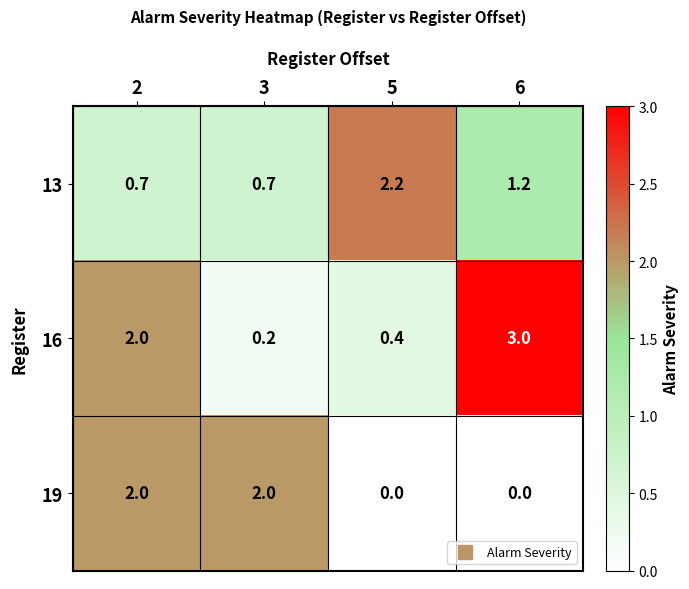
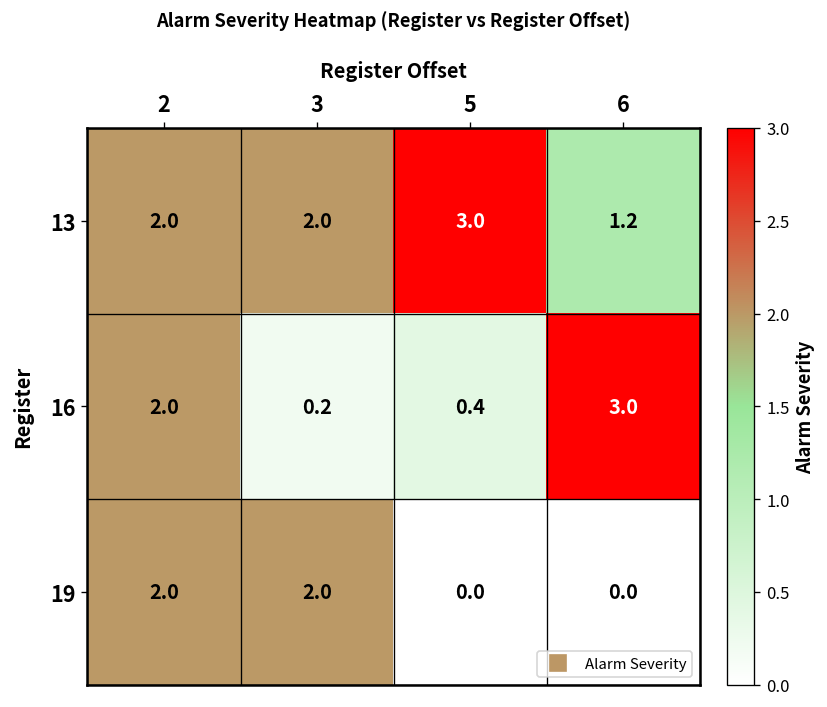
  {
    "13": {
-     "2": 0.7,
-     "3": 0.7,
-     "5": 2.2,
+     "2": 2.0,
+     "3": 2.0,
+     "5": 3.0,
      "6": 1.2
    },
    "16": {
      "2": 2.0,
      "3": 0.2,
      "5": 0.4,
      "6": 3.0
    },
    "19": {
      "2": 2.0,
      "3": 2.0,
      "5": 0.0,
      "6": 0.0
    }
  }
